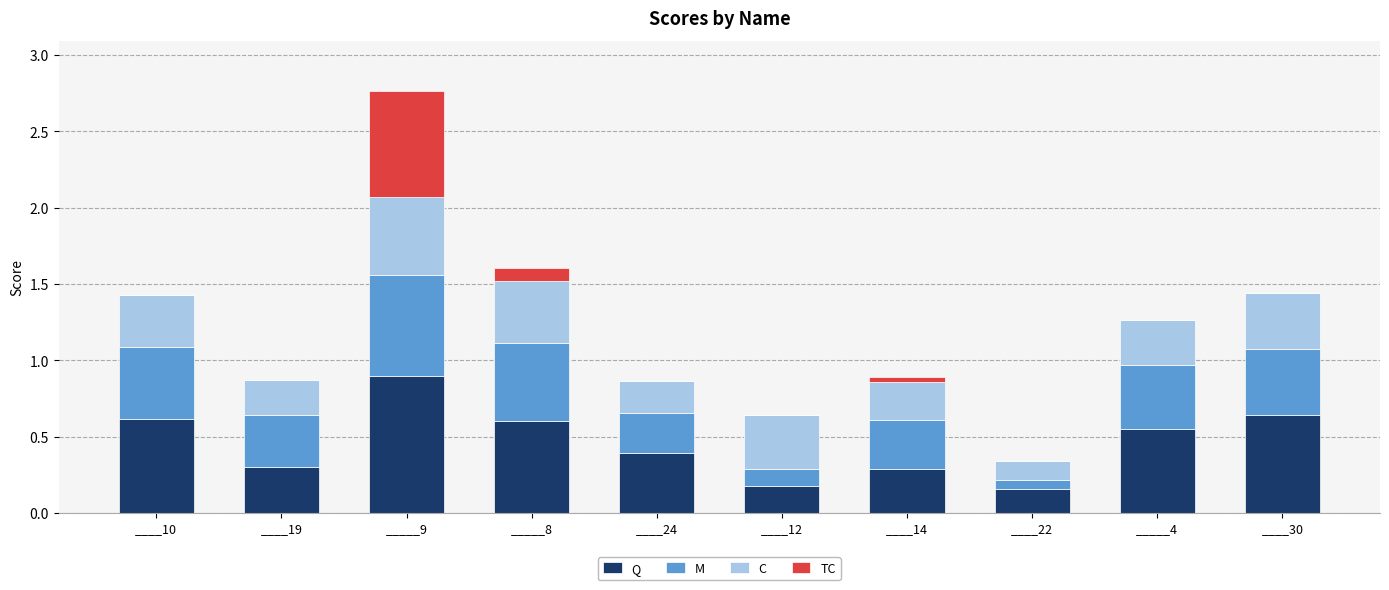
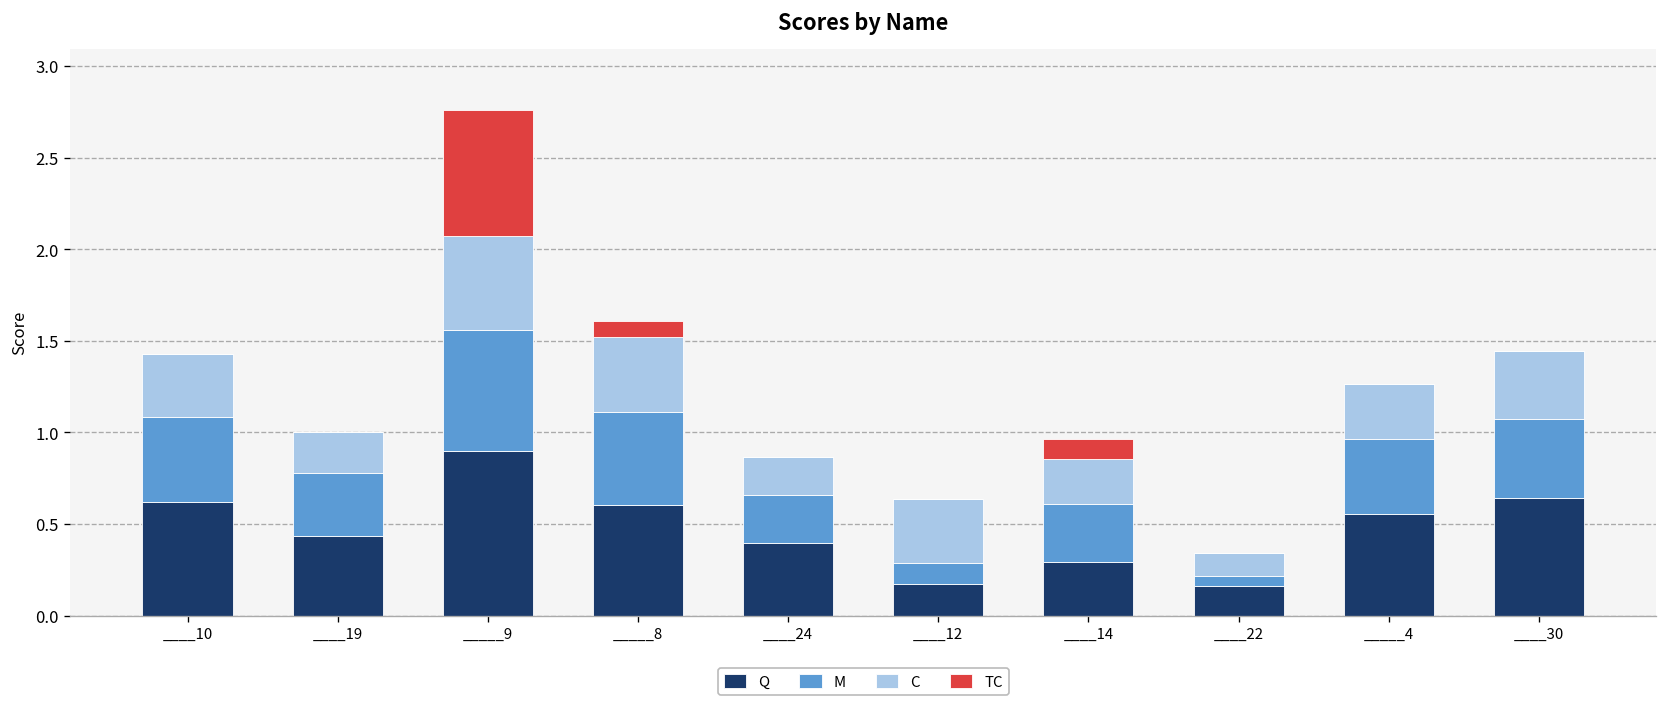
  {
    "Q": {
      "____10": 0.62,
-     "____19": 0.30,
+     "____19": 0.44,
      "_____9": 0.90,
      "_____8": 0.60,
      "____24": 0.40,
      "____12": 0.17,
      "____14": 0.29,
      "____22": 0.16,
      "_____4": 0.55,
      "____30": 0.64
    },
    "M": {
      "____10": 0.47,
      "____19": 0.34,
      "_____9": 0.66,
      "_____8": 0.51,
      "____24": 0.26,
      "____12": 0.11,
      "____14": 0.32,
      "____22": 0.06,
      "_____4": 0.41,
      "____30": 0.43
    },
    "C": {
      "____10": 0.34,
      "____19": 0.22,
      "_____9": 0.51,
      "_____8": 0.41,
      "____24": 0.21,
      "____12": 0.35,
      "____14": 0.25,
      "____22": 0.13,
      "_____4": 0.30,
      "____30": 0.37
    },
    "TC": {
      "____10": 0.00,
      "____19": 0.00,
      "_____9": 0.69,
      "_____8": 0.08,
      "____24": 0.00,
      "____12": 0.00,
-     "____14": 0.03,
+     "____14": 0.11,
      "____22": 0.00,
      "_____4": 0.00,
      "____30": 0.00
    }
  }
